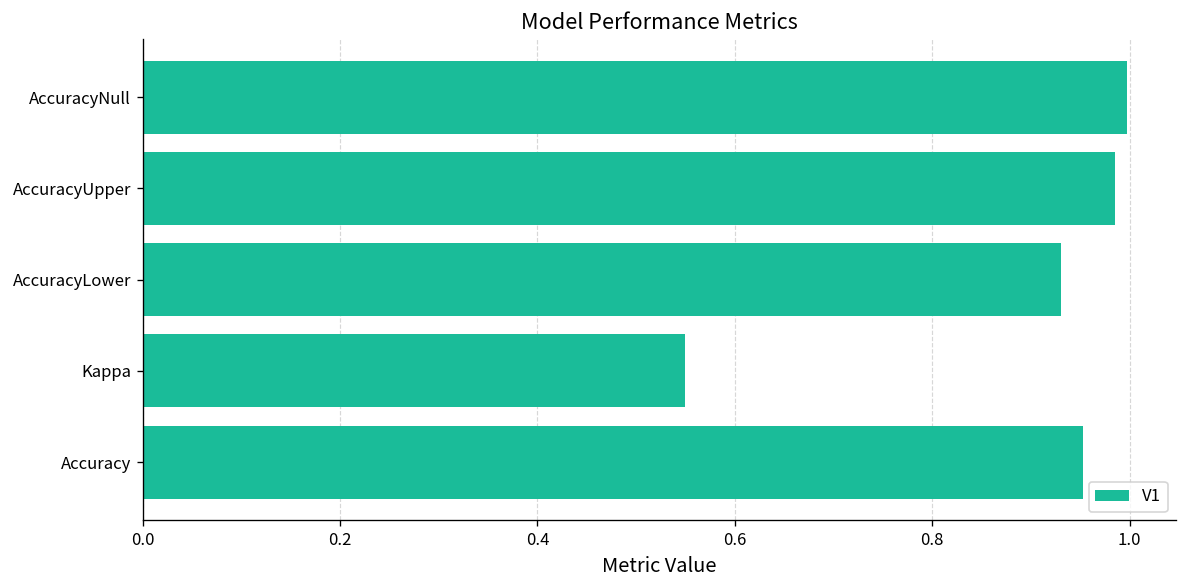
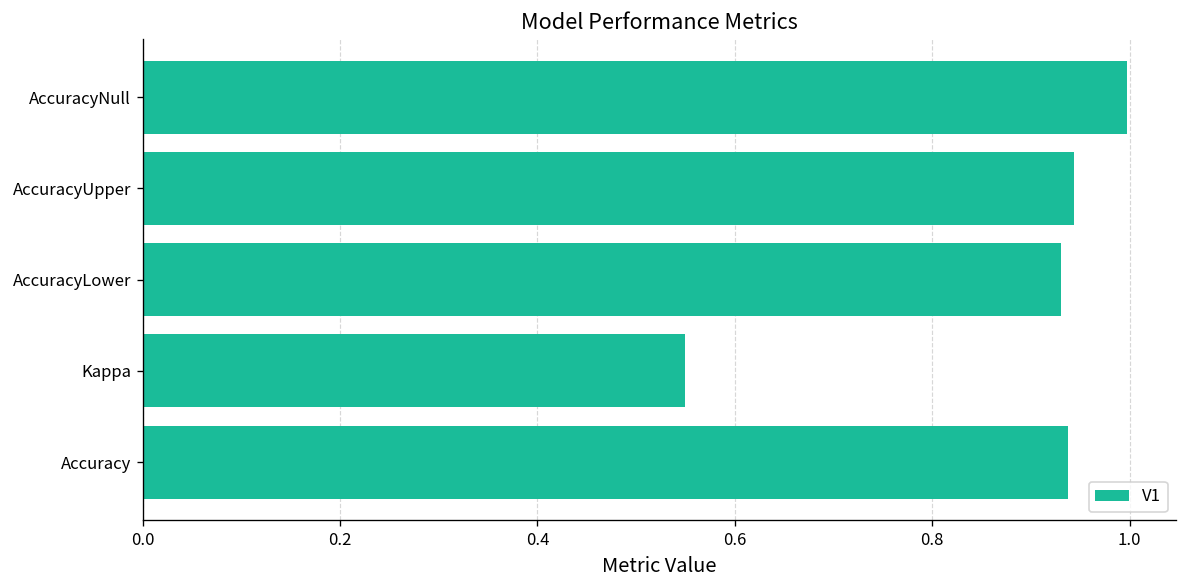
  {
    "AccuracyNull": 1.00,
-   "AccuracyUpper": 0.98,
+   "AccuracyUpper": 0.94,
    "AccuracyLower": 0.93,
    "Kappa": 0.55,
-   "Accuracy": 0.95
+   "Accuracy": 0.94
  }
